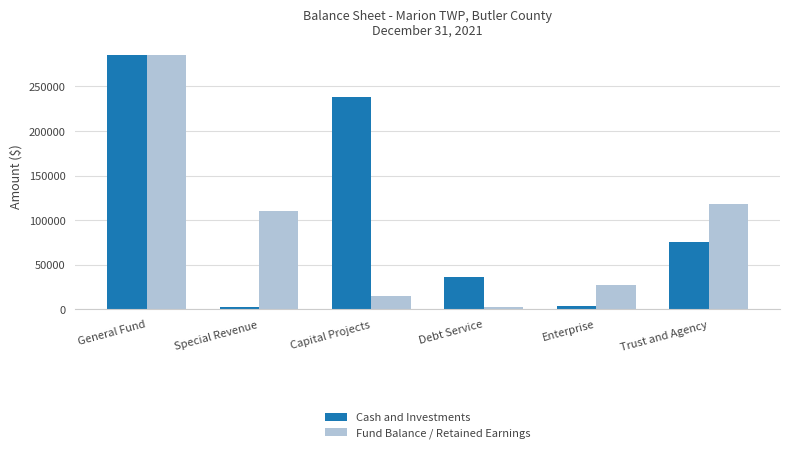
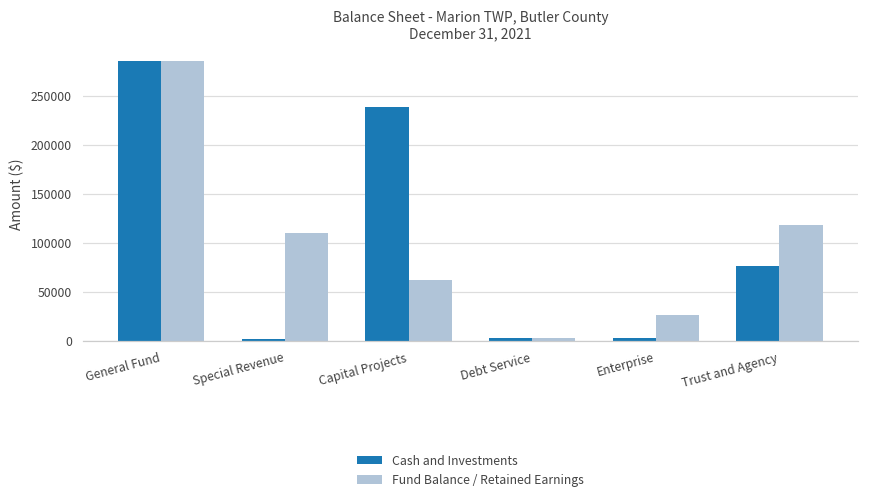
  {
    "Cash and Investments": {
      "General Fund": 290000,
      "Capital Projects": 240000,
-     "Debt Service": 40000,
+     "Debt Service": 0,
      "Enterprise": 0,
      "Trust and Agency": 80000
    },
    "Fund Balance / Retained Earnings": {
      "General Fund": 290000,
      "Special Revenue": 110000,
-     "Capital Projects": 20000,
+     "Capital Projects": 60000,
      "Debt Service": 0,
      "Enterprise": 30000,
      "Trust and Agency": 120000
    }
  }
